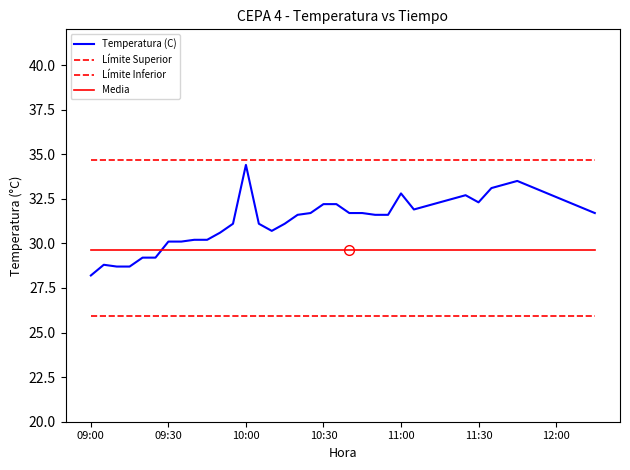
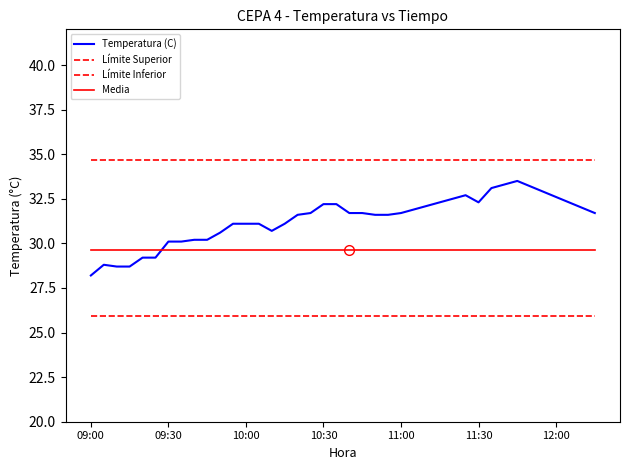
  {
    "Temperatura (C)": {
      "09:00": 28.2,
      "09:30": 30.1,
-     "10:00": 34.4,
+     "10:00": 31.1,
      "10:30": 32.2,
-     "11:00": 32.8,
+     "11:00": 31.7,
      "11:30": 32.3,
      "12:00": 32.6
    }
  }
